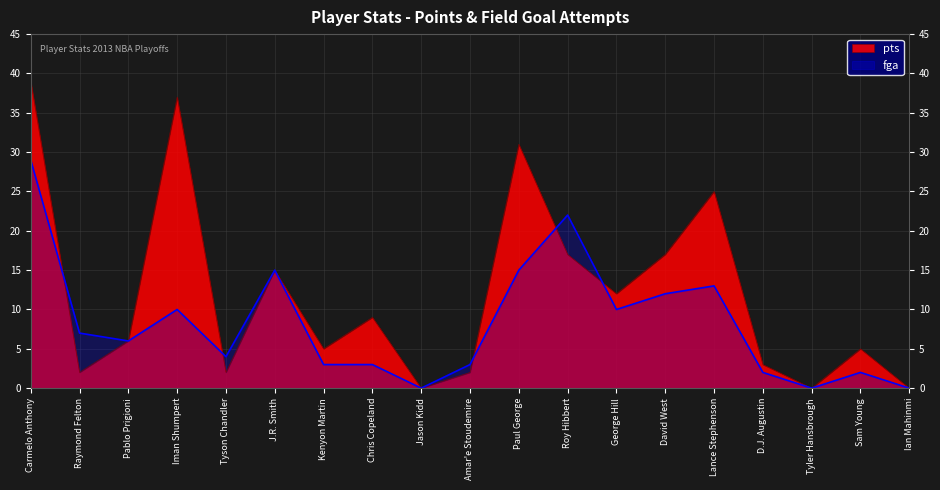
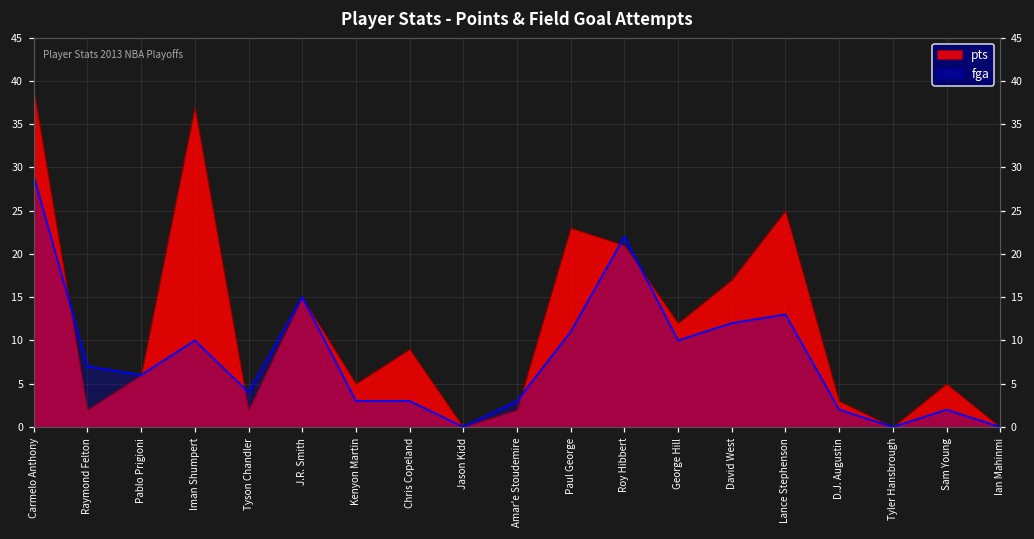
  {
    "pts": {
      "Carmelo Anthony": 39,
      "Raymond Felton": 2,
      "Iman Shumpert": 37,
      "Tyson Chandler": 2,
      "Kenyon Martin": 5,
      "Chris Copeland": 9,
      "Amar'e Stoudemire": 2,
-     "Paul George": 31,
-     "Roy Hibbert": 17,
+     "Paul George": 23,
+     "Roy Hibbert": 21,
      "George Hill": 12,
      "David West": 17,
      "Lance Stephenson": 25,
      "D.J. Augustin": 3,
      "Sam Young": 5
    },
    "fga": {
      "Carmelo Anthony": 29,
      "Raymond Felton": 7,
      "Iman Shumpert": 10,
      "Tyson Chandler": 4,
      "Kenyon Martin": 3,
      "Chris Copeland": 3,
      "Amar'e Stoudemire": 3,
-     "Paul George": 15,
+     "Paul George": 11,
      "Roy Hibbert": 22,
      "George Hill": 10,
      "David West": 12,
      "Lance Stephenson": 13,
      "D.J. Augustin": 2,
      "Sam Young": 2
    }
  }
